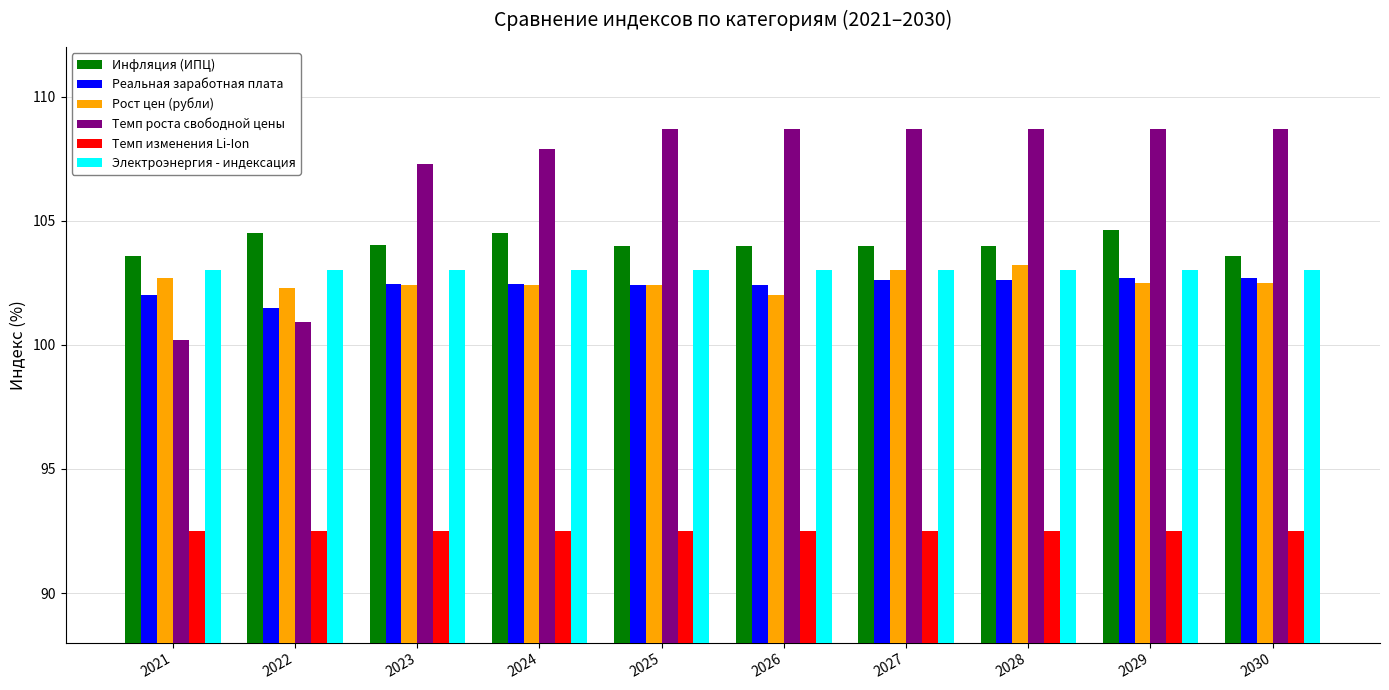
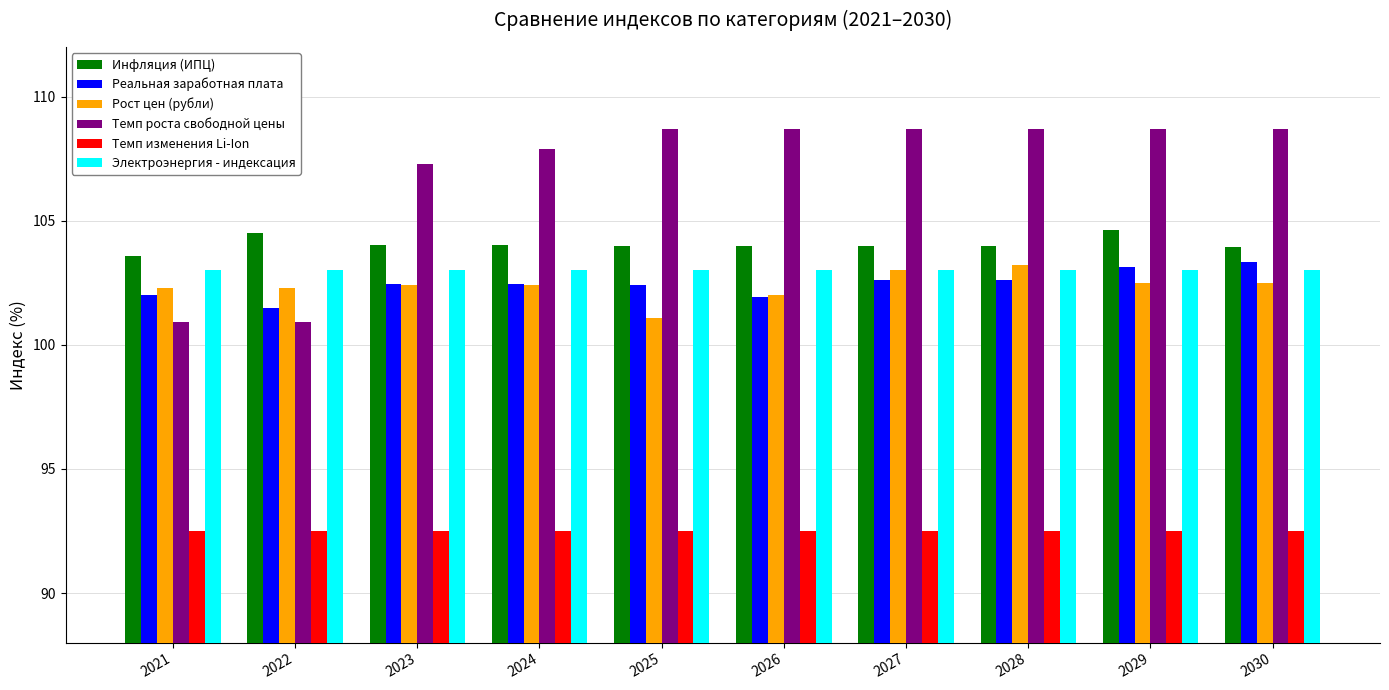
  {
    "Инфляция (ИПЦ)": {
      "2021": 103.6,
      "2022": 104.5,
      "2023": 104.0,
-     "2024": 104.5,
+     "2024": 104.0,
      "2025": 104.0,
      "2026": 104.0,
      "2027": 104.0,
      "2028": 104.0,
      "2029": 104.6,
-     "2030": 103.6
+     "2030": 104.0
    },
    "Реальная заработная плата": {
      "2021": 102.0,
      "2022": 101.5,
      "2023": 102.5,
      "2024": 102.5,
      "2025": 102.4,
-     "2026": 102.4,
+     "2026": 101.9,
      "2027": 102.6,
      "2028": 102.6,
-     "2029": 102.7,
-     "2030": 102.7
+     "2029": 103.2,
+     "2030": 103.3
    },
    "Рост цен (рубли)": {
-     "2021": 102.7,
+     "2021": 102.3,
      "2022": 102.3,
      "2023": 102.4,
      "2024": 102.4,
-     "2025": 102.4,
+     "2025": 101.1,
      "2026": 102.0,
      "2027": 103.0,
      "2028": 103.2,
      "2029": 102.5,
      "2030": 102.5
    },
    "Темп роста свободной цены": {
-     "2021": 100.2,
+     "2021": 100.9,
      "2022": 100.9,
      "2023": 107.3,
      "2024": 107.9,
      "2025": 108.7,
      "2026": 108.7,
      "2027": 108.7,
      "2028": 108.7,
      "2029": 108.7,
      "2030": 108.7
    },
    "Темп изменения Li-Ion": {
      "2021": 92.5,
      "2022": 92.5,
      "2023": 92.5,
      "2024": 92.5,
      "2025": 92.5,
      "2026": 92.5,
      "2027": 92.5,
      "2028": 92.5,
      "2029": 92.5,
      "2030": 92.5
    },
    "Электроэнергия - индексация": {
      "2021": 103.0,
      "2022": 103.0,
      "2023": 103.0,
      "2024": 103.0,
      "2025": 103.0,
      "2026": 103.0,
      "2027": 103.0,
      "2028": 103.0,
      "2029": 103.0,
      "2030": 103.0
    }
  }
